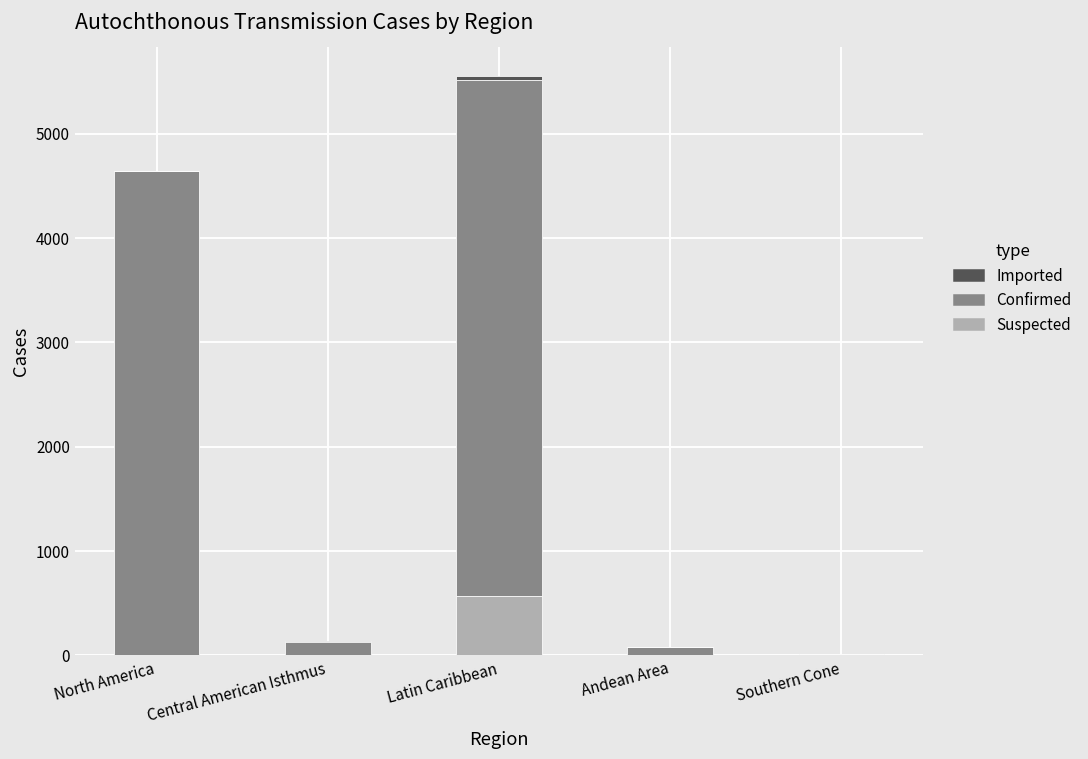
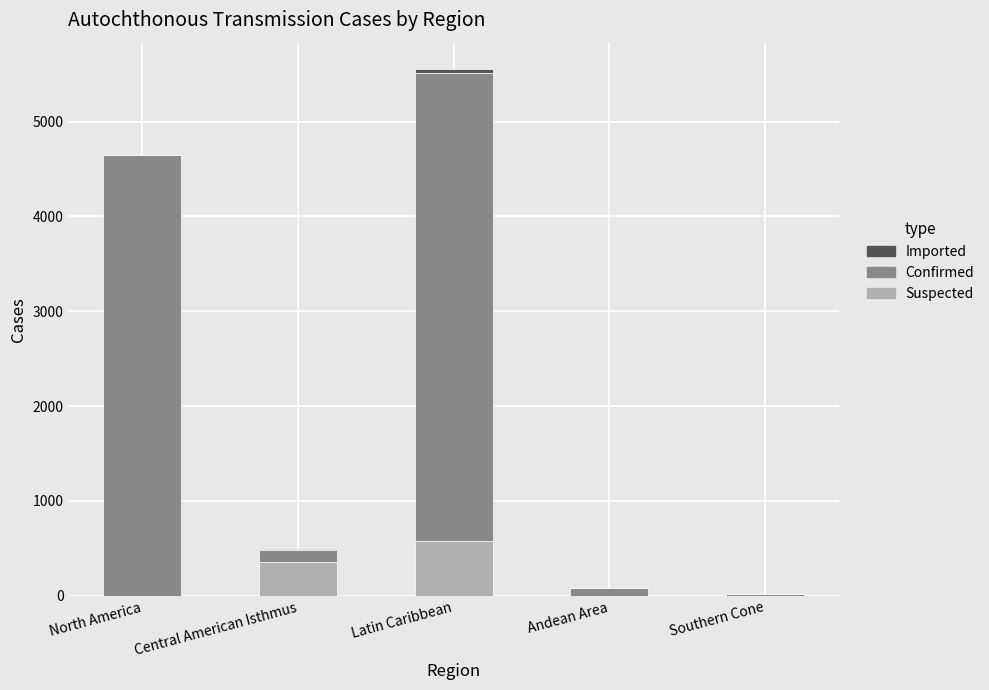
  {
    "Suspected": {
      "North America": 0,
-     "Central American Isthmus": 0,
+     "Central American Isthmus": 400,
      "Latin Caribbean": 600,
      "Andean Area": 0,
      "Southern Cone": 0
    },
    "Confirmed": {
      "North America": 4600,
      "Central American Isthmus": 100,
      "Latin Caribbean": 4900,
      "Andean Area": 100
    },
    "Imported": {
      "North America": 0,
      "Latin Caribbean": 0,
      "Andean Area": 0,
      "Southern Cone": 0
    }
  }
